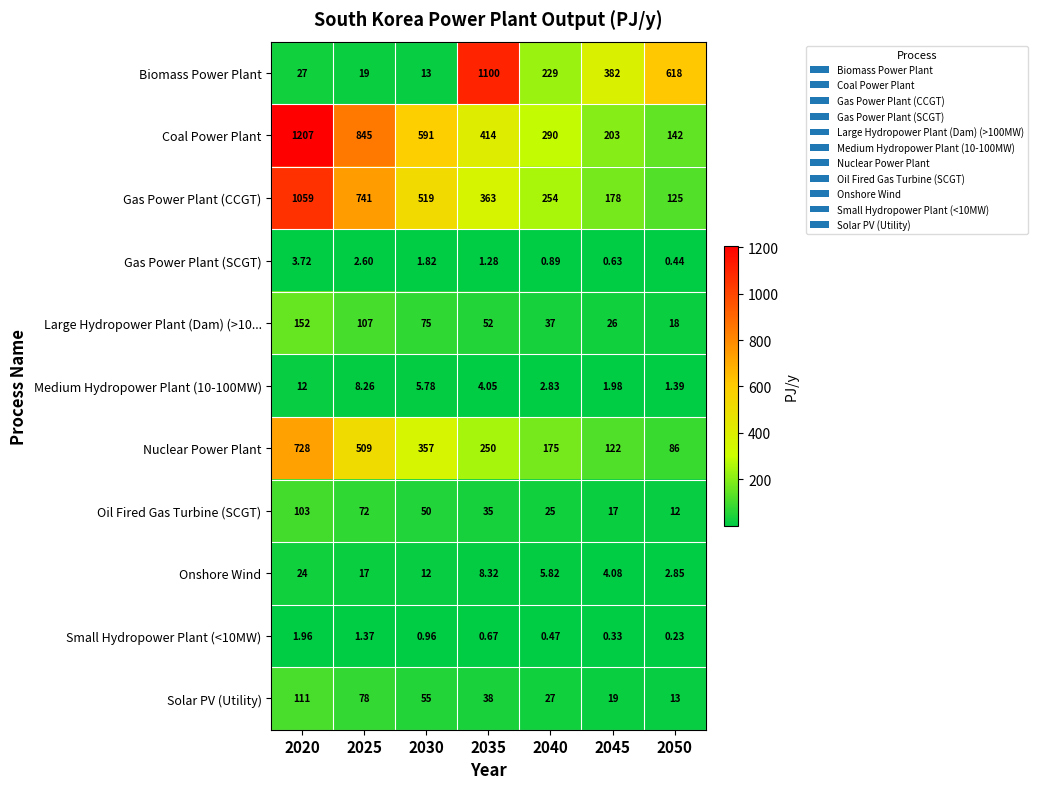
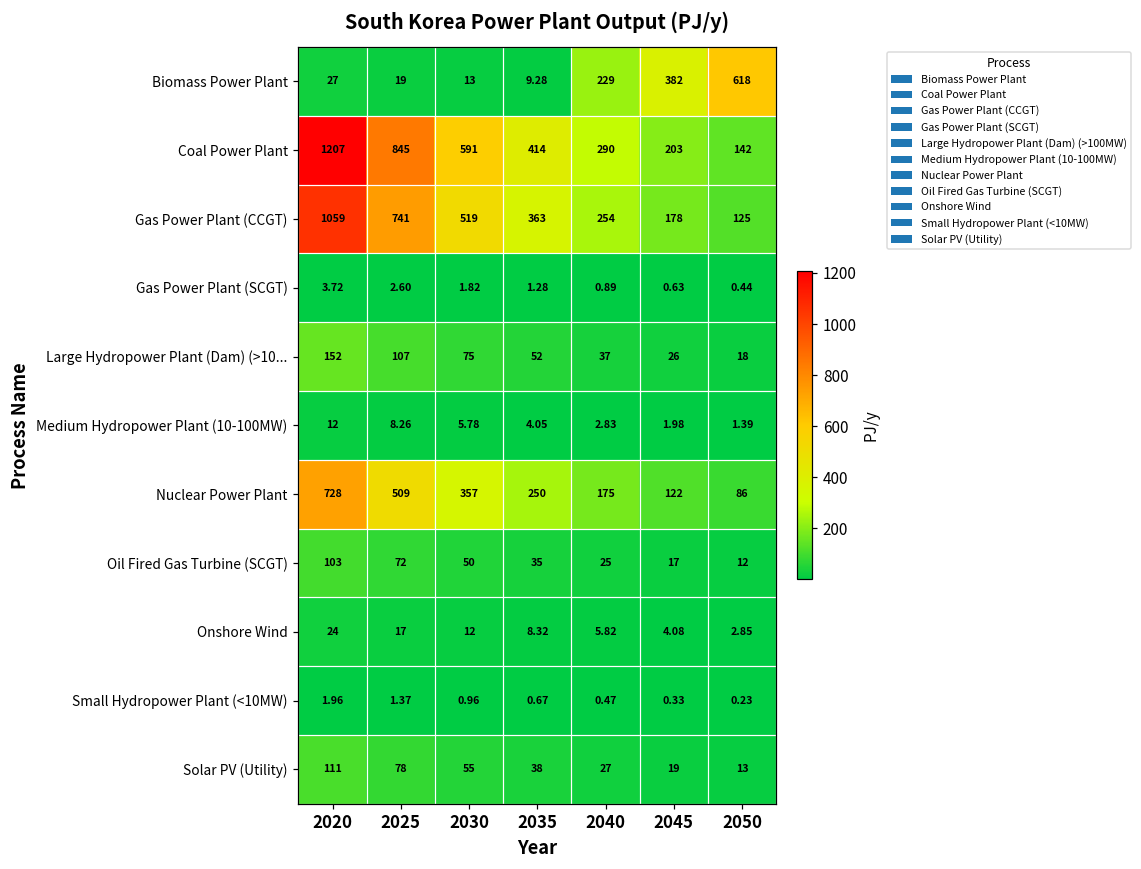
  {
    "Biomass Power Plant": {
      "2020": 27,
      "2025": 19,
      "2030": 13,
-     "2035": 1100,
+     "2035": 9.28,
      "2040": 229,
      "2045": 382,
      "2050": 618
    },
    "Coal Power Plant": {
      "2020": 1207,
      "2025": 845,
      "2030": 591,
      "2035": 414,
      "2040": 290,
      "2045": 203,
      "2050": 142
    },
    "Gas Power Plant (CCGT)": {
      "2020": 1059,
      "2025": 741,
      "2030": 519,
      "2035": 363,
      "2040": 254,
      "2045": 178,
      "2050": 125
    },
    "Gas Power Plant (SCGT)": {
      "2020": 3.72,
      "2025": 2.60,
      "2030": 1.82,
      "2035": 1.28,
      "2040": 0.89,
      "2045": 0.63,
      "2050": 0.44
    },
    "Large Hydropower Plant (Dam) (>10...": {
      "2020": 152,
      "2025": 107,
      "2030": 75,
      "2035": 52,
      "2040": 37,
      "2045": 26,
      "2050": 18
    },
    "Medium Hydropower Plant (10-100MW)": {
      "2020": 12,
      "2025": 8.26,
      "2030": 5.78,
      "2035": 4.05,
      "2040": 2.83,
      "2045": 1.98,
      "2050": 1.39
    },
    "Nuclear Power Plant": {
      "2020": 728,
      "2025": 509,
      "2030": 357,
      "2035": 250,
      "2040": 175,
      "2045": 122,
      "2050": 86
    },
    "Oil Fired Gas Turbine (SCGT)": {
      "2020": 103,
      "2025": 72,
      "2030": 50,
      "2035": 35,
      "2040": 25,
      "2045": 17,
      "2050": 12
    },
    "Onshore Wind": {
      "2020": 24,
      "2025": 17,
      "2030": 12,
      "2035": 8.32,
      "2040": 5.82,
      "2045": 4.08,
      "2050": 2.85
    },
    "Small Hydropower Plant (<10MW)": {
      "2020": 1.96,
      "2025": 1.37,
      "2030": 0.96,
      "2035": 0.67,
      "2040": 0.47,
      "2045": 0.33,
      "2050": 0.23
    },
    "Solar PV (Utility)": {
      "2020": 111,
      "2025": 78,
      "2030": 55,
      "2035": 38,
      "2040": 27,
      "2045": 19,
      "2050": 13
    }
  }
